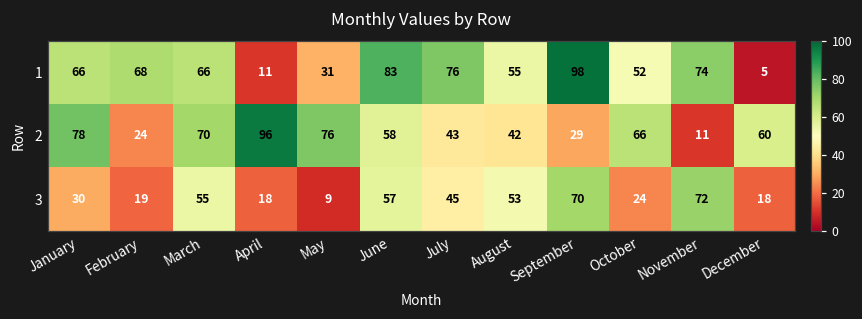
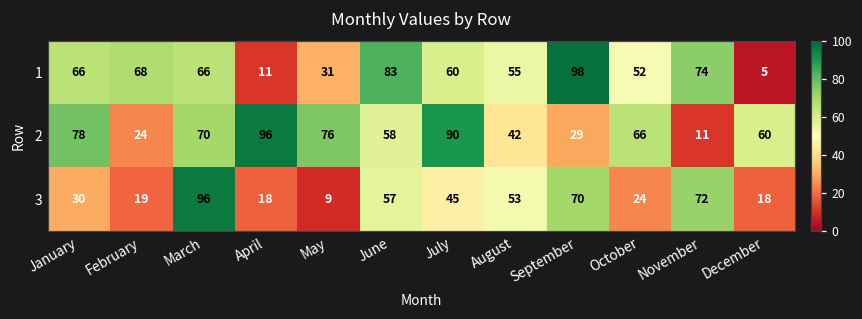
  {
    "1": {
      "January": 66,
      "February": 68,
      "March": 66,
      "April": 11,
      "May": 31,
      "June": 83,
-     "July": 76,
+     "July": 60,
      "August": 55,
      "September": 98,
      "October": 52,
      "November": 74,
      "December": 5
    },
    "2": {
      "January": 78,
      "February": 24,
      "March": 70,
      "April": 96,
      "May": 76,
      "June": 58,
-     "July": 43,
+     "July": 90,
      "August": 42,
      "September": 29,
      "October": 66,
      "November": 11,
      "December": 60
    },
    "3": {
      "January": 30,
      "February": 19,
-     "March": 55,
+     "March": 96,
      "April": 18,
      "May": 9,
      "June": 57,
      "July": 45,
      "August": 53,
      "September": 70,
      "October": 24,
      "November": 72,
      "December": 18
    }
  }
